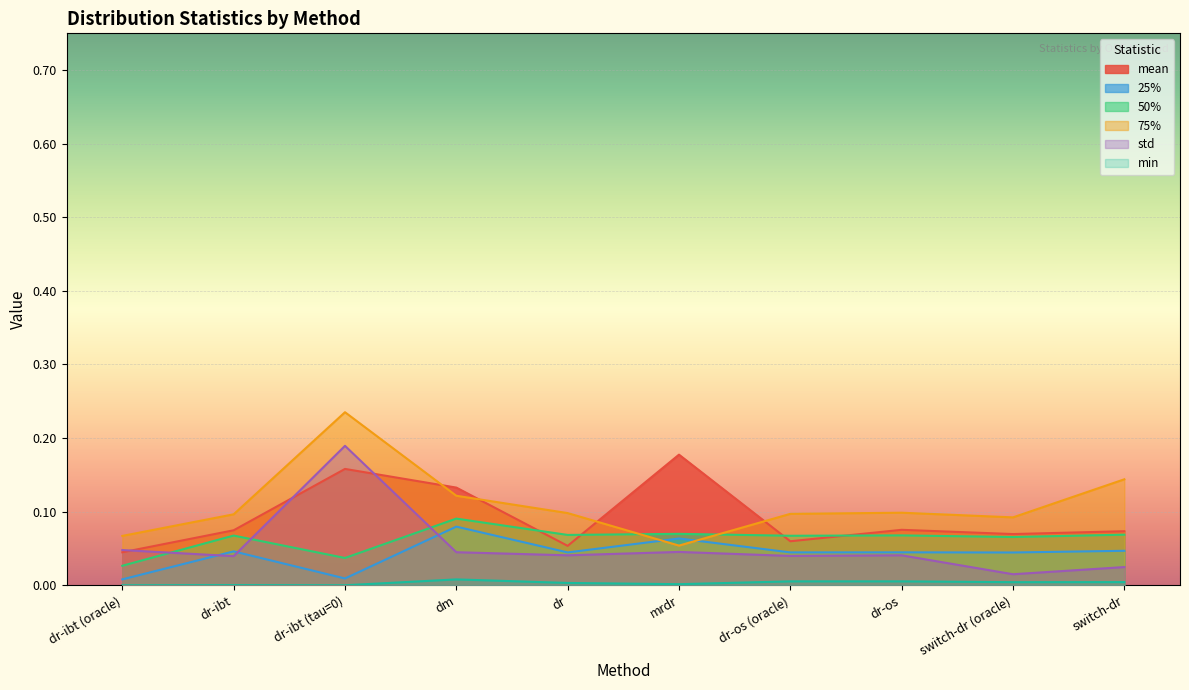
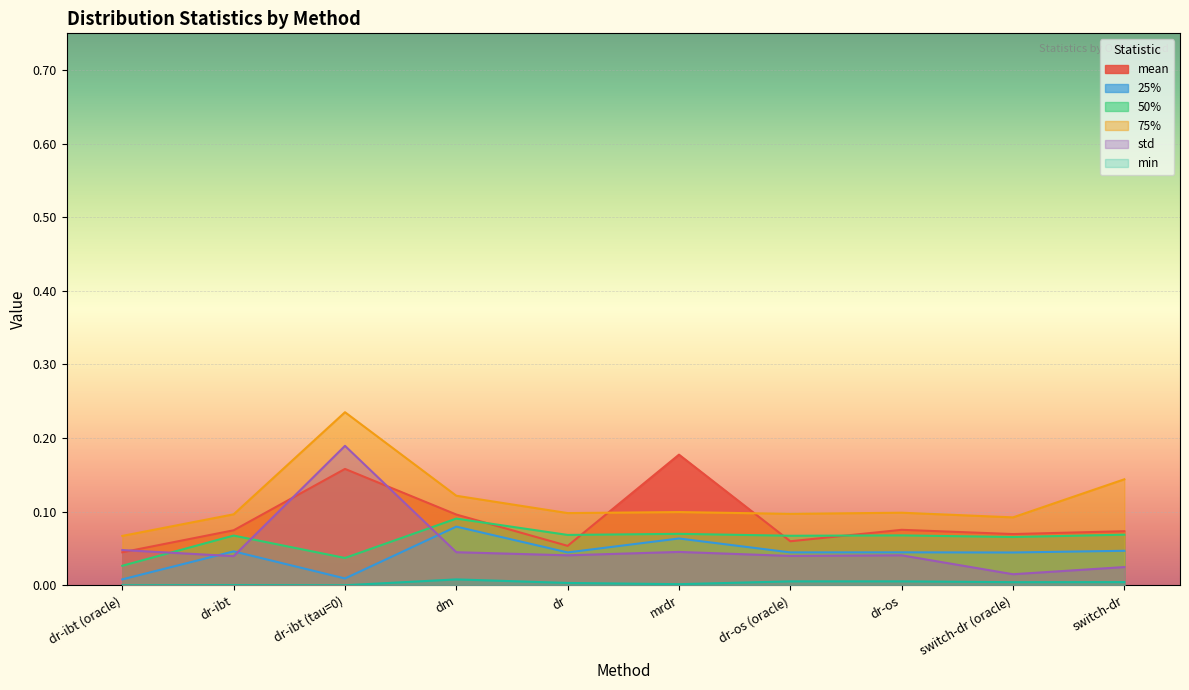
  {
    "mean": {
      "dr-ibt": 0.07,
      "dr-ibt (tau=0)": 0.16,
-     "dm": 0.13,
+     "dm": 0.10,
      "dr": 0.05,
      "mrdr": 0.18,
      "dr-os (oracle)": 0.06,
      "dr-os": 0.08,
      "switch-dr (oracle)": 0.07,
      "switch-dr": 0.07
    },
    "25%": {
      "dr-ibt (oracle)": 0.01,
      "dr-ibt": 0.05,
      "dr-ibt (tau=0)": 0.01,
      "dm": 0.08,
      "dr": 0.04,
      "mrdr": 0.06,
      "dr-os (oracle)": 0.04,
      "dr-os": 0.04,
      "switch-dr (oracle)": 0.04,
      "switch-dr": 0.05
    },
    "75%": {
      "dr-ibt (oracle)": 0.07,
      "dr-ibt": 0.10,
      "dr-ibt (tau=0)": 0.24,
      "dm": 0.12,
      "dr": 0.10,
-     "mrdr": 0.05,
+     "mrdr": 0.10,
      "dr-os (oracle)": 0.10,
      "dr-os": 0.10,
      "switch-dr (oracle)": 0.09,
      "switch-dr": 0.14
    },
    "std": {
      "dr-ibt": 0.04,
      "dr-ibt (tau=0)": 0.19,
      "dm": 0.04,
      "dr": 0.04,
      "mrdr": 0.05,
      "dr-os (oracle)": 0.04,
      "dr-os": 0.04,
      "switch-dr (oracle)": 0.02,
      "switch-dr": 0.02
    }
  }
